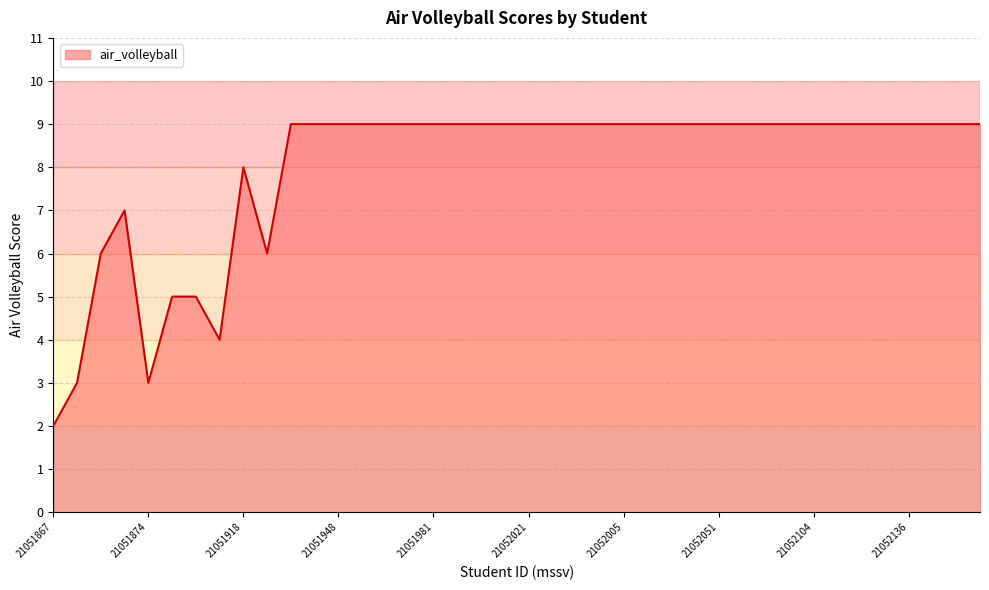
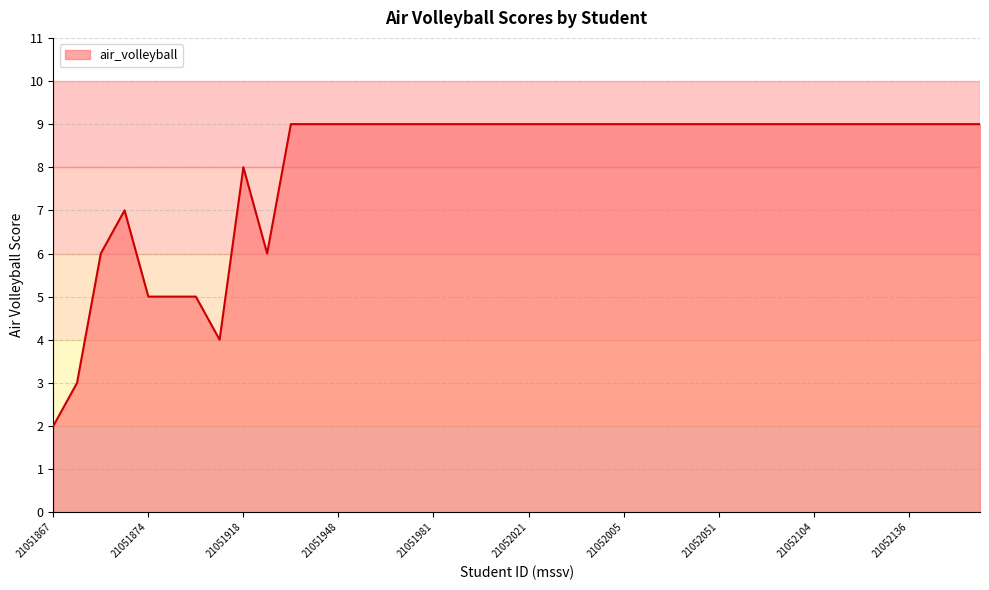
  {
    "21051867": 2,
-   "21051874": 3,
+   "21051874": 5,
    "21051918": 8,
    "21051948": 9,
    "21051981": 9,
    "21052021": 9,
    "21052005": 9,
    "21052051": 9,
    "21052104": 9,
    "21052136": 9
  }
